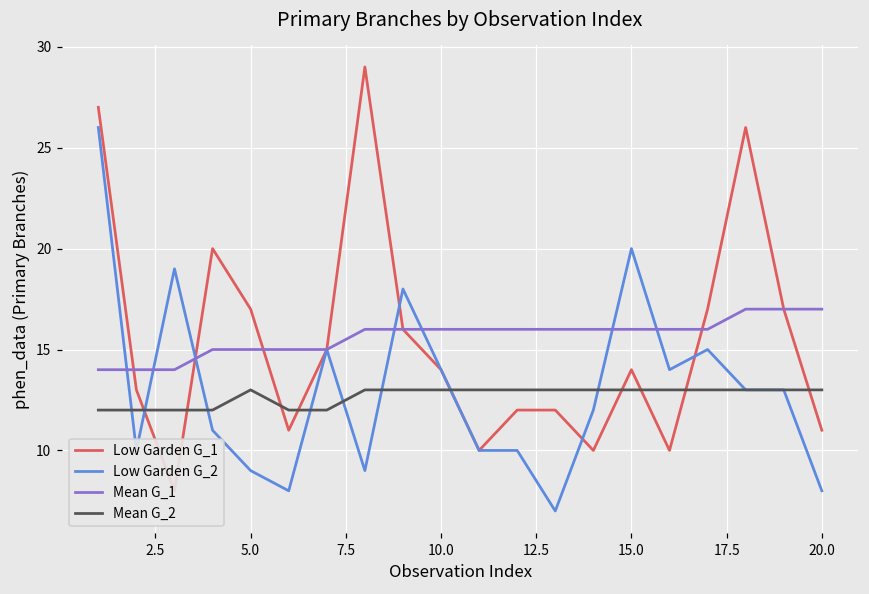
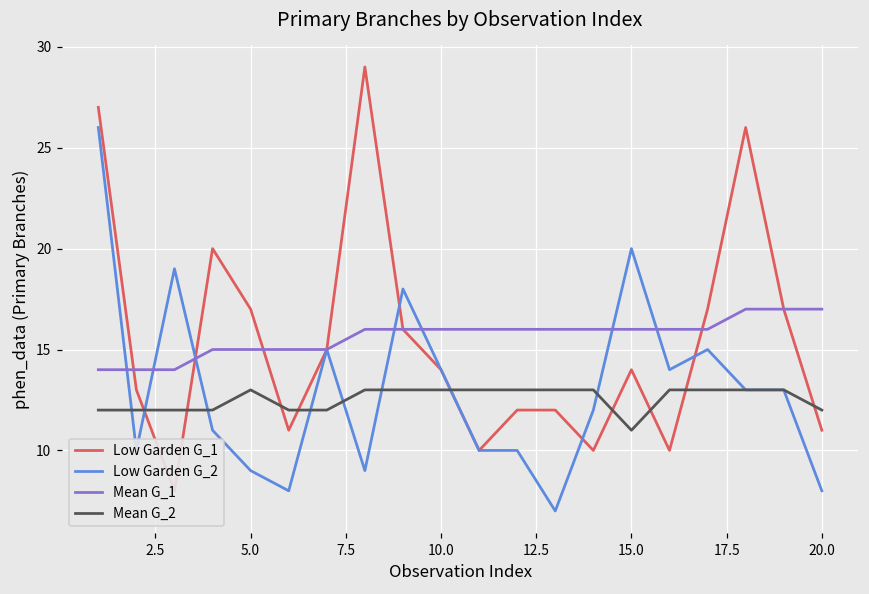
  {
    "Low Garden G_1": {
      "5.0": 17,
      "15.0": 14,
      "20.0": 11
    },
    "Mean G_2": {
      "5.0": 13,
      "10.0": 13,
-     "15.0": 13,
-     "20.0": 13
+     "15.0": 11,
+     "20.0": 12
    }
  }
